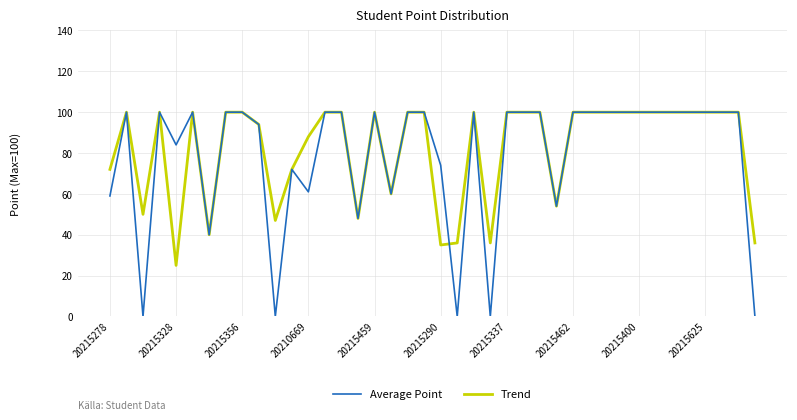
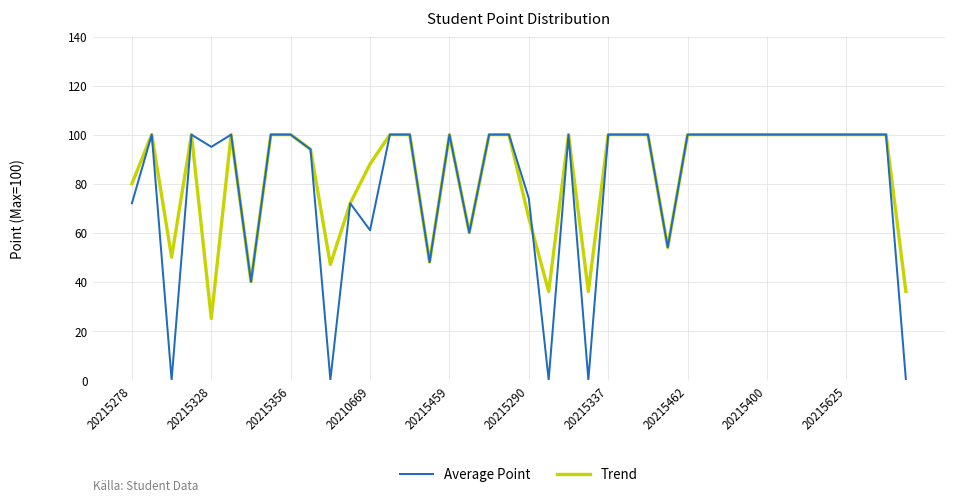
  {
    "Average Point": {
-     "20215278": 59,
-     "20215328": 84,
+     "20215278": 72,
+     "20215328": 95,
      "20210669": 61,
      "20215290": 74
    },
    "Trend": {
-     "20215278": 72,
+     "20215278": 80,
      "20215328": 25,
      "20210669": 88,
-     "20215290": 35
+     "20215290": 66
    }
  }
